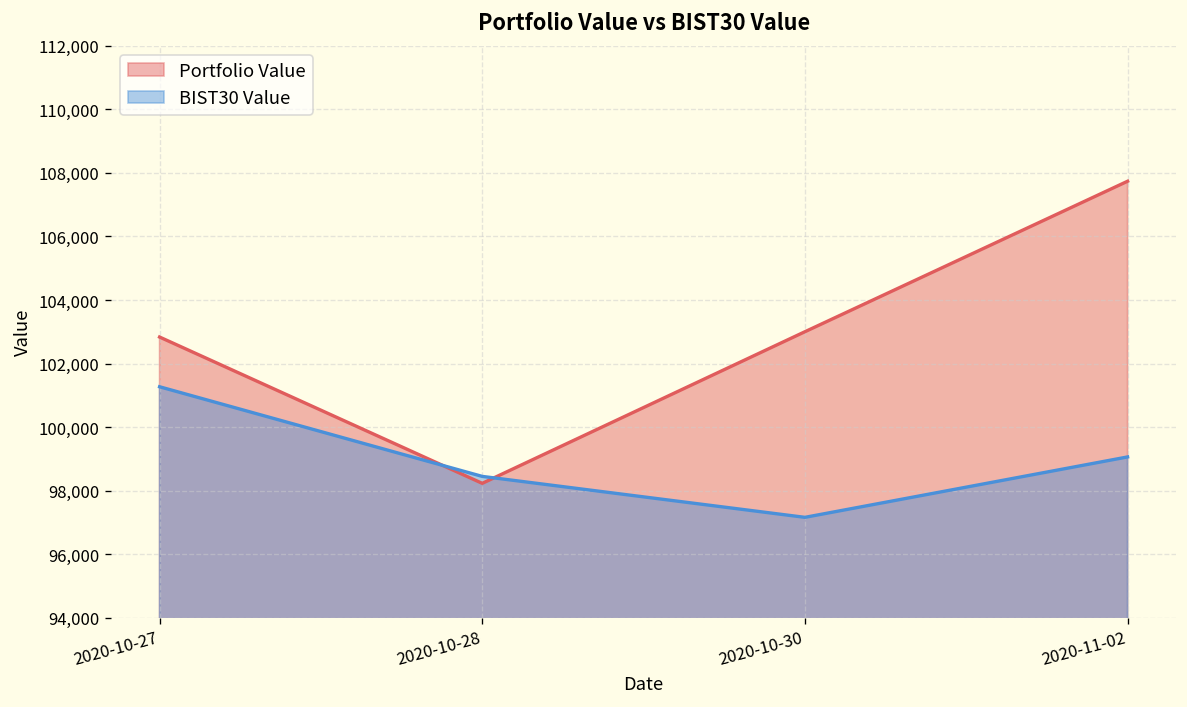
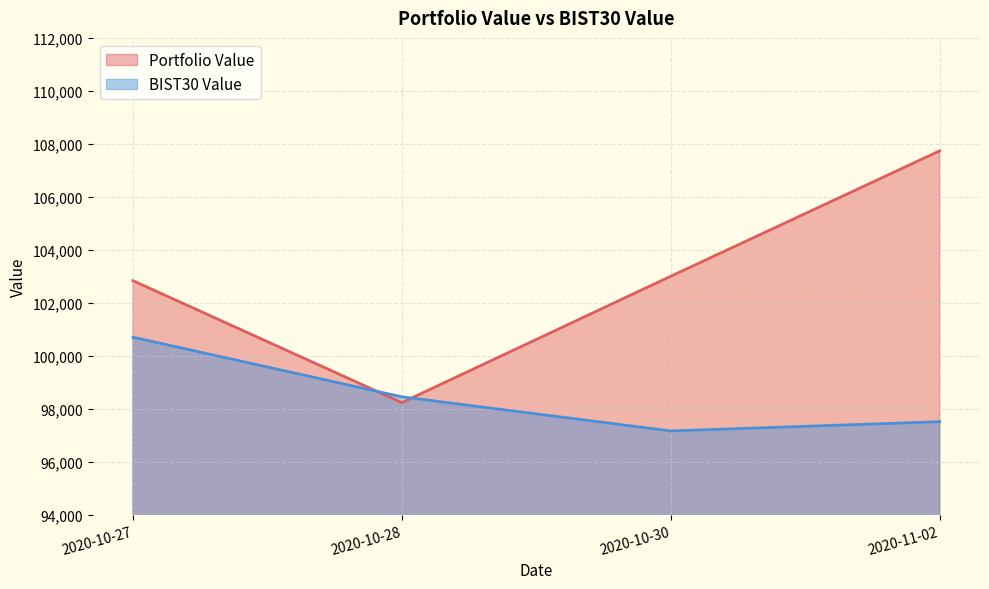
  {
    "Portfolio Value": {
      "2020-10-27": "102,800",
      "2020-10-28": "98,200",
      "2020-10-30": "103,000",
      "2020-11-02": "107,700"
    },
    "BIST30 Value": {
-     "2020-10-27": "101,300",
+     "2020-10-27": "100,700",
      "2020-10-28": "98,400",
      "2020-10-30": "97,200",
-     "2020-11-02": "99,100"
+     "2020-11-02": "97,500"
    }
  }
